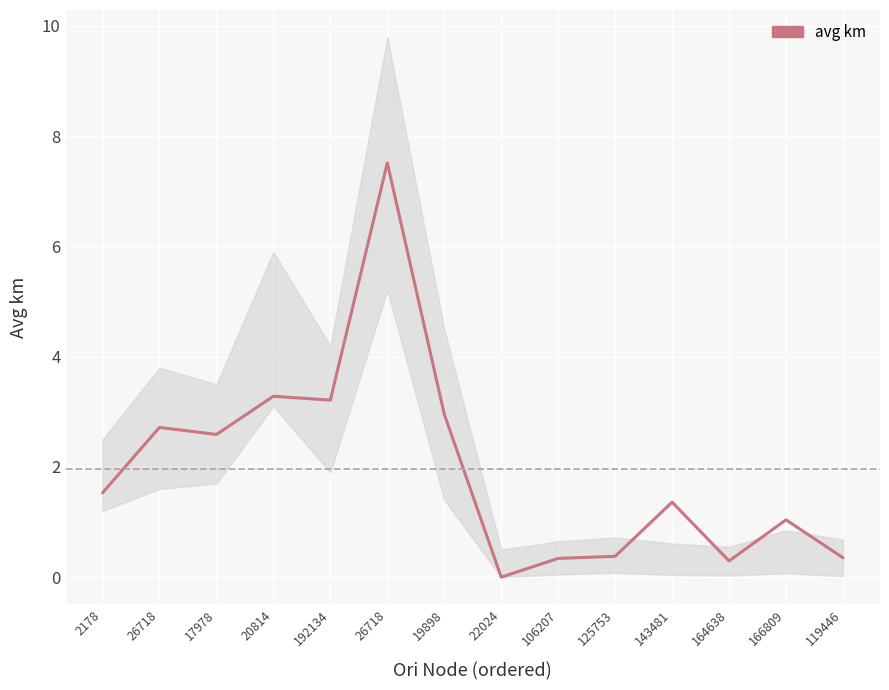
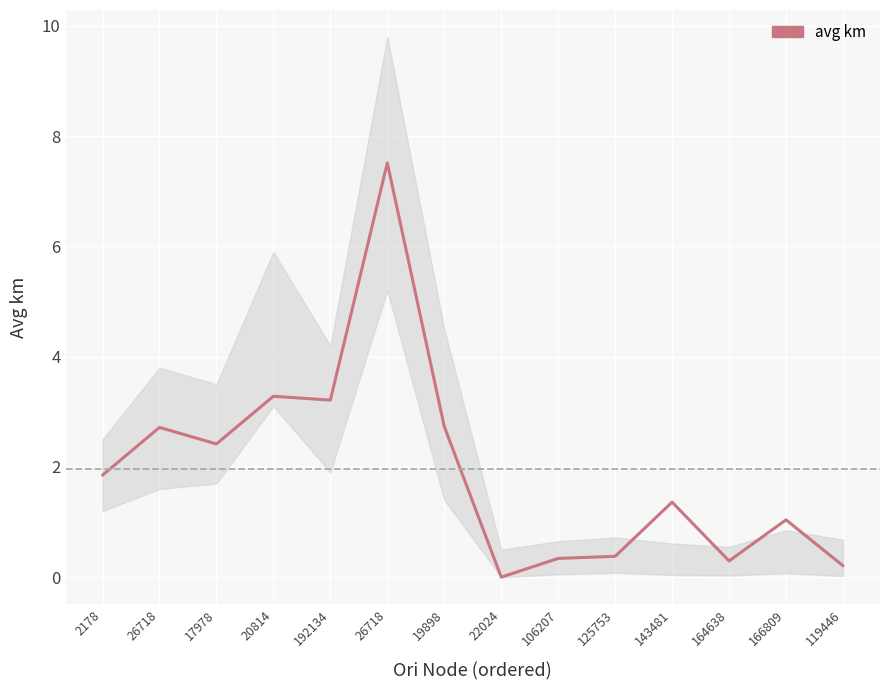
  {
    "avg km": {
-     "2178": 1.5,
-     "17978": 2.6,
+     "2178": 1.9,
+     "17978": 2.4,
      "20814": 3.3,
      "192134": 3.2,
-     "19898": 3.0,
+     "19898": 2.7,
      "22024": 0.0,
      "106207": 0.3,
      "125753": 0.4,
      "143481": 1.4,
      "164638": 0.3,
      "166809": 1.0,
-     "119446": 0.4
+     "119446": 0.2
    }
  }
